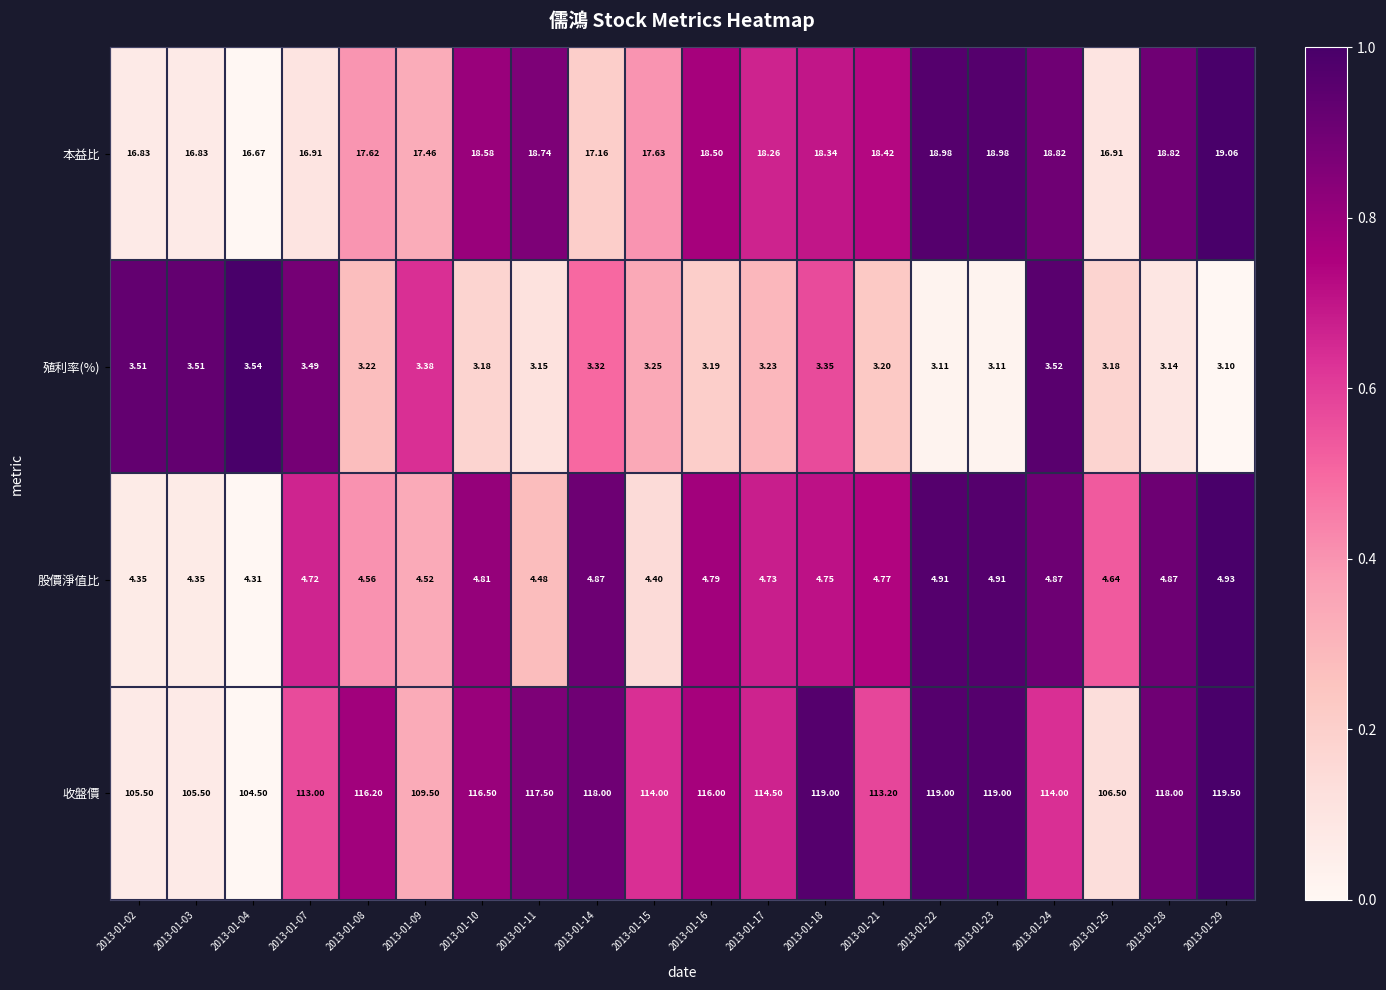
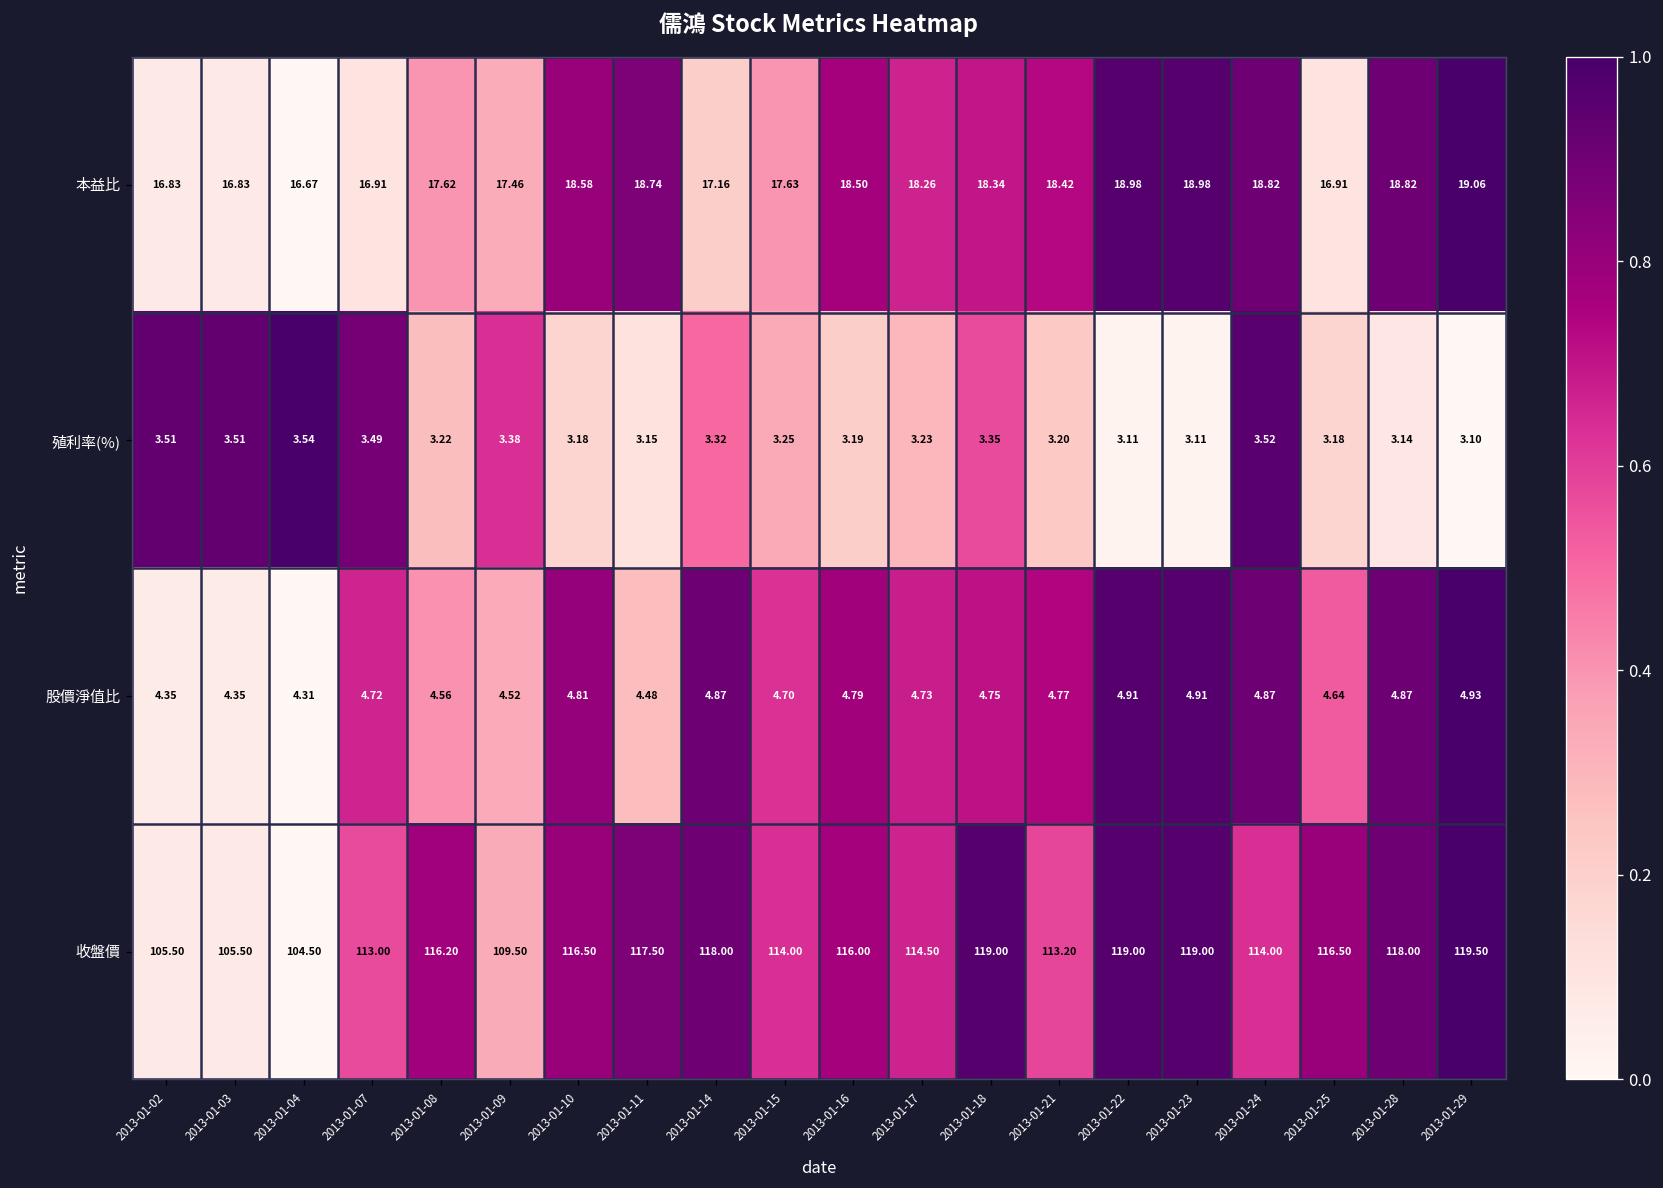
  {
    "本益比": {
      "2013-01-02": 16.83,
      "2013-01-03": 16.83,
      "2013-01-04": 16.67,
      "2013-01-07": 16.91,
      "2013-01-08": 17.62,
      "2013-01-09": 17.46,
      "2013-01-10": 18.58,
      "2013-01-11": 18.74,
      "2013-01-14": 17.16,
      "2013-01-15": 17.63,
      "2013-01-16": 18.50,
      "2013-01-17": 18.26,
      "2013-01-18": 18.34,
      "2013-01-21": 18.42,
      "2013-01-22": 18.98,
      "2013-01-23": 18.98,
      "2013-01-24": 18.82,
      "2013-01-25": 16.91,
      "2013-01-28": 18.82,
      "2013-01-29": 19.06
    },
    "殖利率(%)": {
      "2013-01-02": 3.51,
      "2013-01-03": 3.51,
      "2013-01-04": 3.54,
      "2013-01-07": 3.49,
      "2013-01-08": 3.22,
      "2013-01-09": 3.38,
      "2013-01-10": 3.18,
      "2013-01-11": 3.15,
      "2013-01-14": 3.32,
      "2013-01-15": 3.25,
      "2013-01-16": 3.19,
      "2013-01-17": 3.23,
      "2013-01-18": 3.35,
      "2013-01-21": 3.20,
      "2013-01-22": 3.11,
      "2013-01-23": 3.11,
      "2013-01-24": 3.52,
      "2013-01-25": 3.18,
      "2013-01-28": 3.14,
      "2013-01-29": 3.10
    },
    "股價淨值比": {
      "2013-01-02": 4.35,
      "2013-01-03": 4.35,
      "2013-01-04": 4.31,
      "2013-01-07": 4.72,
      "2013-01-08": 4.56,
      "2013-01-09": 4.52,
      "2013-01-10": 4.81,
      "2013-01-11": 4.48,
      "2013-01-14": 4.87,
-     "2013-01-15": 4.40,
+     "2013-01-15": 4.70,
      "2013-01-16": 4.79,
      "2013-01-17": 4.73,
      "2013-01-18": 4.75,
      "2013-01-21": 4.77,
      "2013-01-22": 4.91,
      "2013-01-23": 4.91,
      "2013-01-24": 4.87,
      "2013-01-25": 4.64,
      "2013-01-28": 4.87,
      "2013-01-29": 4.93
    },
    "收盤價": {
      "2013-01-02": 105.50,
      "2013-01-03": 105.50,
      "2013-01-04": 104.50,
      "2013-01-07": 113.00,
      "2013-01-08": 116.20,
      "2013-01-09": 109.50,
      "2013-01-10": 116.50,
      "2013-01-11": 117.50,
      "2013-01-14": 118.00,
      "2013-01-15": 114.00,
      "2013-01-16": 116.00,
      "2013-01-17": 114.50,
      "2013-01-18": 119.00,
      "2013-01-21": 113.20,
      "2013-01-22": 119.00,
      "2013-01-23": 119.00,
      "2013-01-24": 114.00,
-     "2013-01-25": 106.50,
+     "2013-01-25": 116.50,
      "2013-01-28": 118.00,
      "2013-01-29": 119.50
    }
  }
